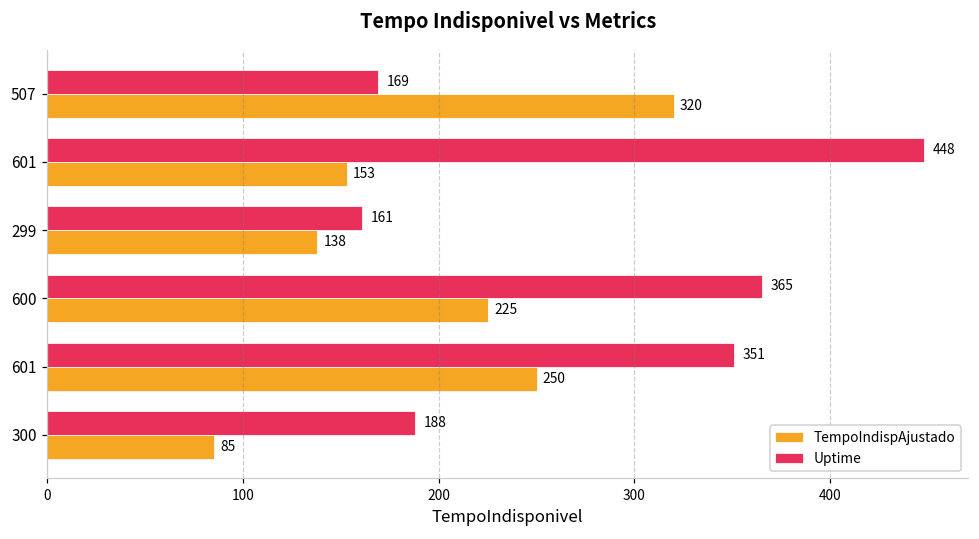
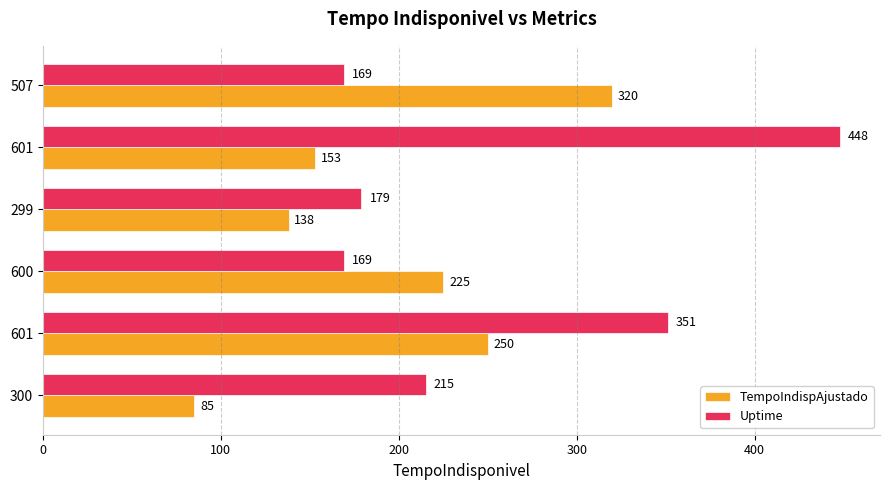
  {
    "TempoIndispAjustado": {
      "507": 320,
      "299": 138,
      "600": 225,
      "300": 85
    },
    "Uptime": {
      "507": 169,
-     "299": 161,
-     "600": 365,
-     "300": 188
+     "299": 179,
+     "600": 169,
+     "300": 215
    }
  }
